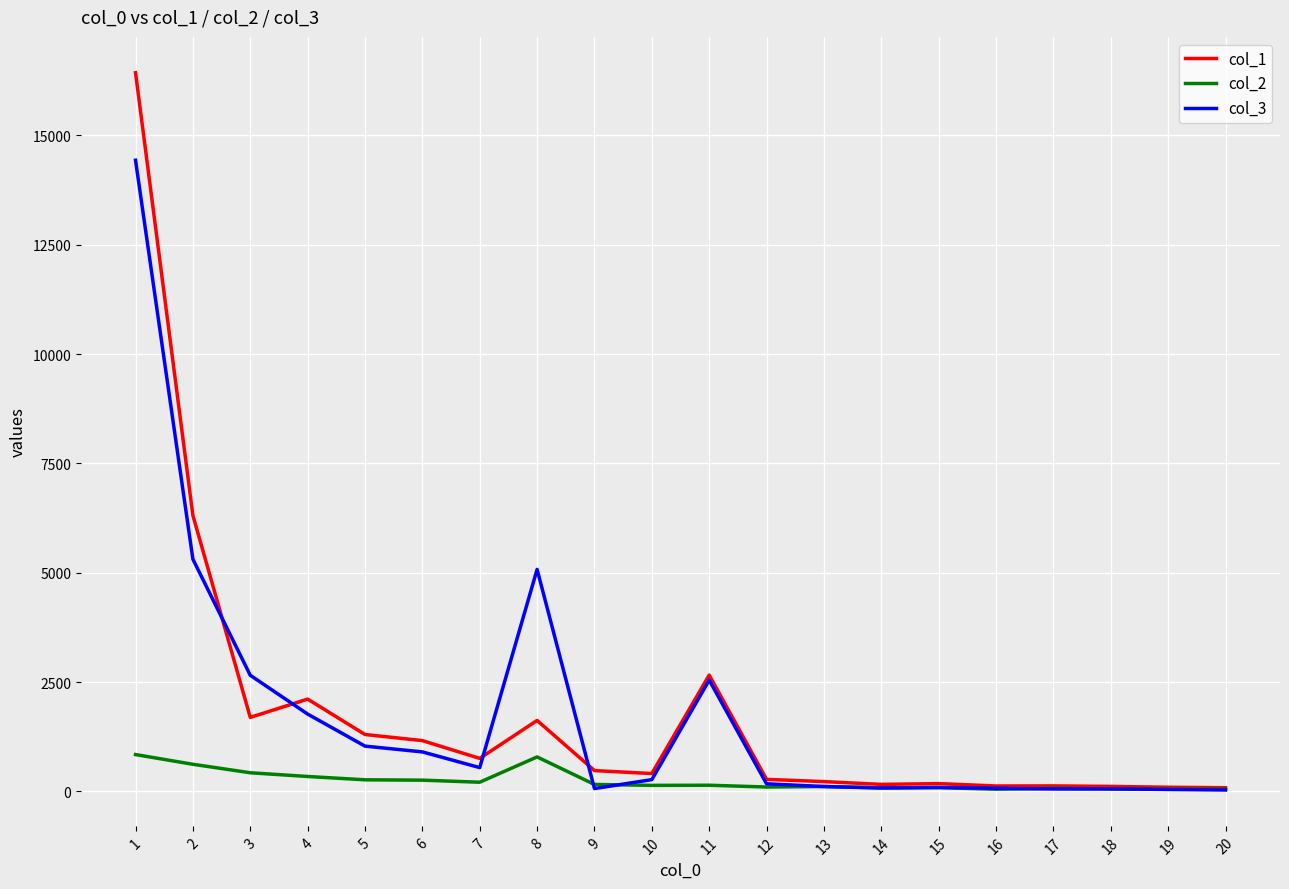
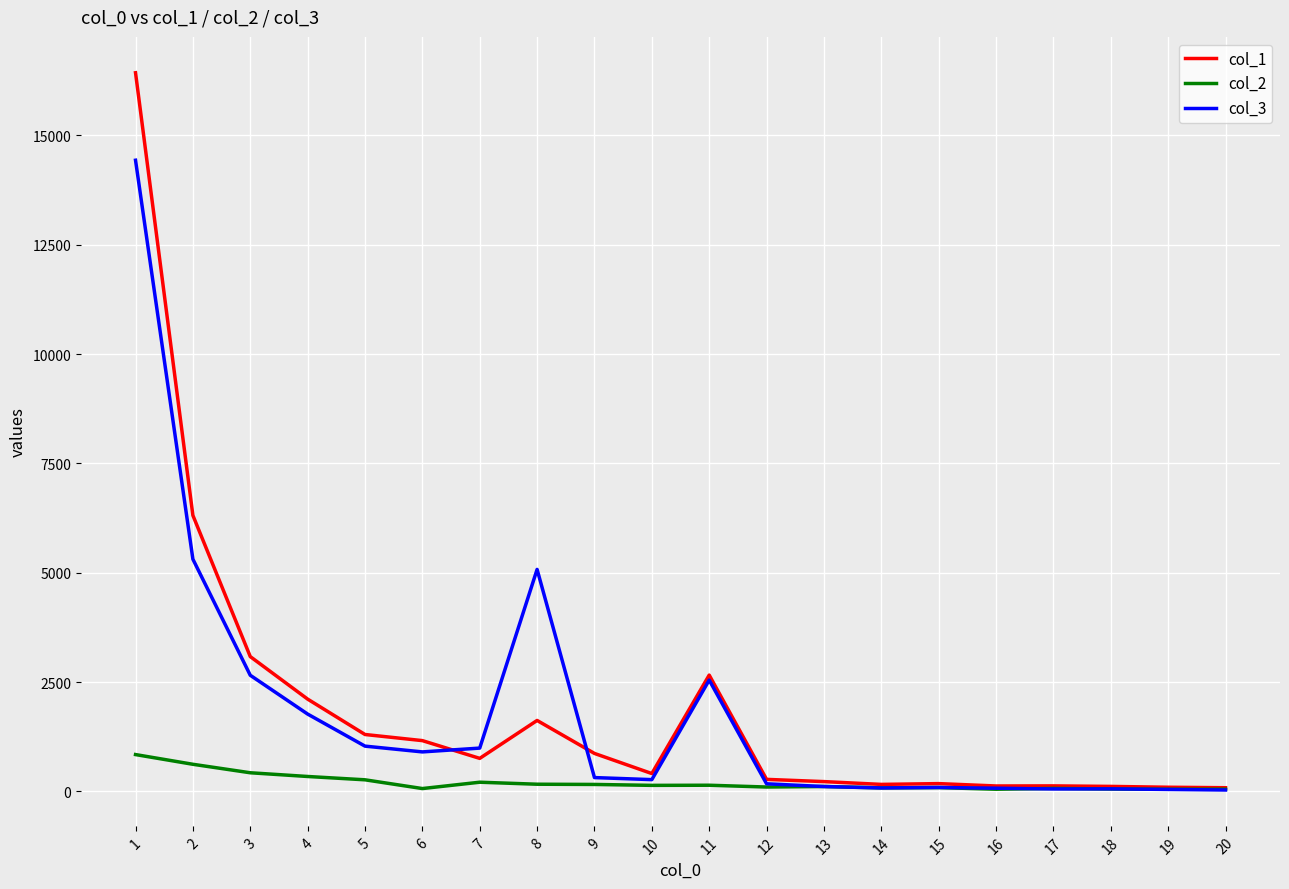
  {
    "col_1": {
      "1": 16400,
      "2": 6300,
-     "3": 1700,
+     "3": 3100,
      "4": 2100,
      "5": 1300,
      "6": 1200,
      "7": 800,
      "8": 1600,
-     "9": 500,
+     "9": 900,
      "10": 400,
      "11": 2700,
      "12": 300,
      "13": 200,
      "14": 200,
      "15": 200
    },
    "col_2": {
      "1": 800,
      "2": 600,
      "3": 400,
      "4": 300,
      "5": 300,
-     "6": 300,
+     "6": 100,
      "7": 200,
-     "8": 800,
+     "8": 200,
      "9": 200,
      "10": 100,
      "11": 100,
      "12": 100
    },
    "col_3": {
      "1": 14400,
      "2": 5300,
      "3": 2700,
      "4": 1800,
      "5": 1000,
      "6": 900,
-     "7": 500,
+     "7": 1000,
      "8": 5100,
-     "9": 100,
+     "9": 300,
      "10": 300,
      "11": 2500,
      "12": 200
    }
  }
